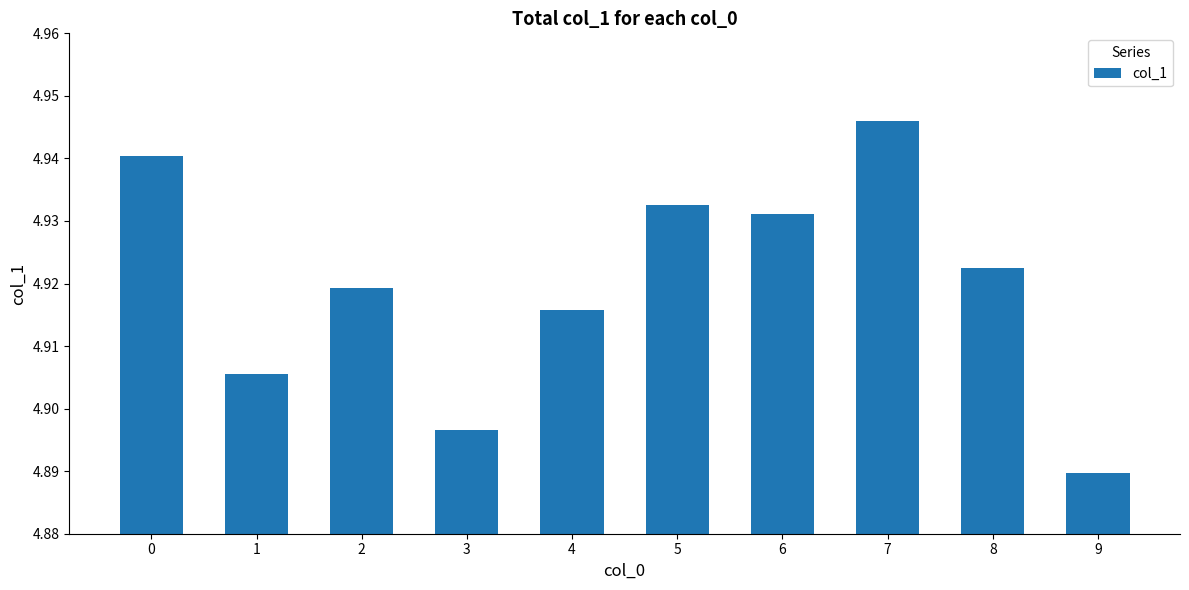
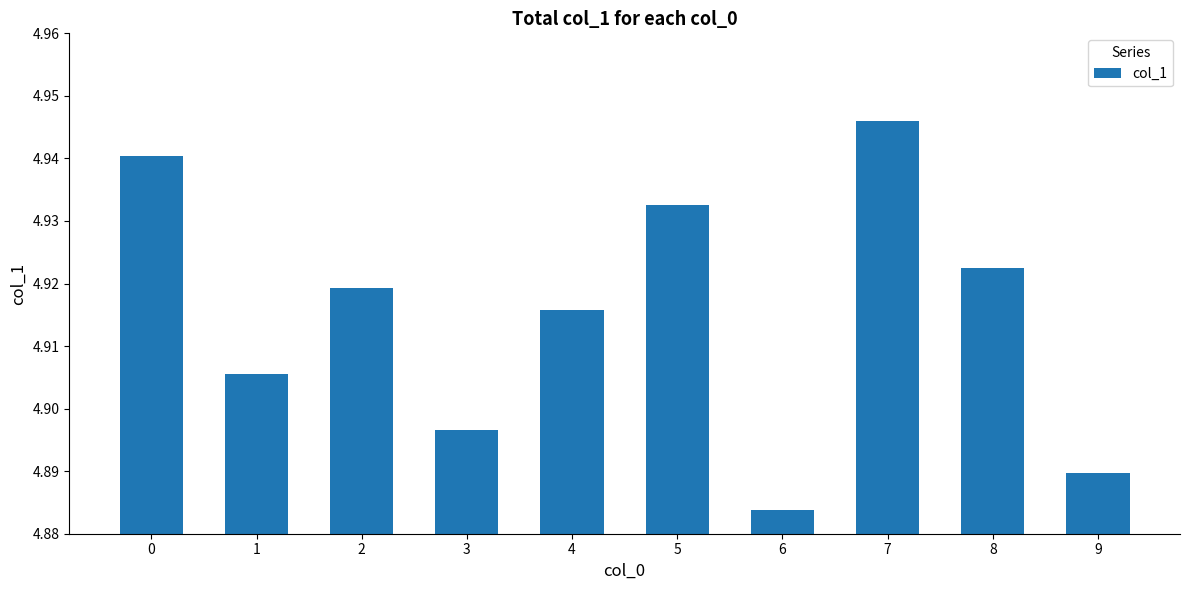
  {
    "0": 4.940,
    "1": 4.905,
    "2": 4.919,
    "3": 4.897,
    "4": 4.916,
    "5": 4.933,
-   "6": 4.931,
+   "6": 4.884,
    "7": 4.946,
    "8": 4.922,
    "9": 4.890
  }
